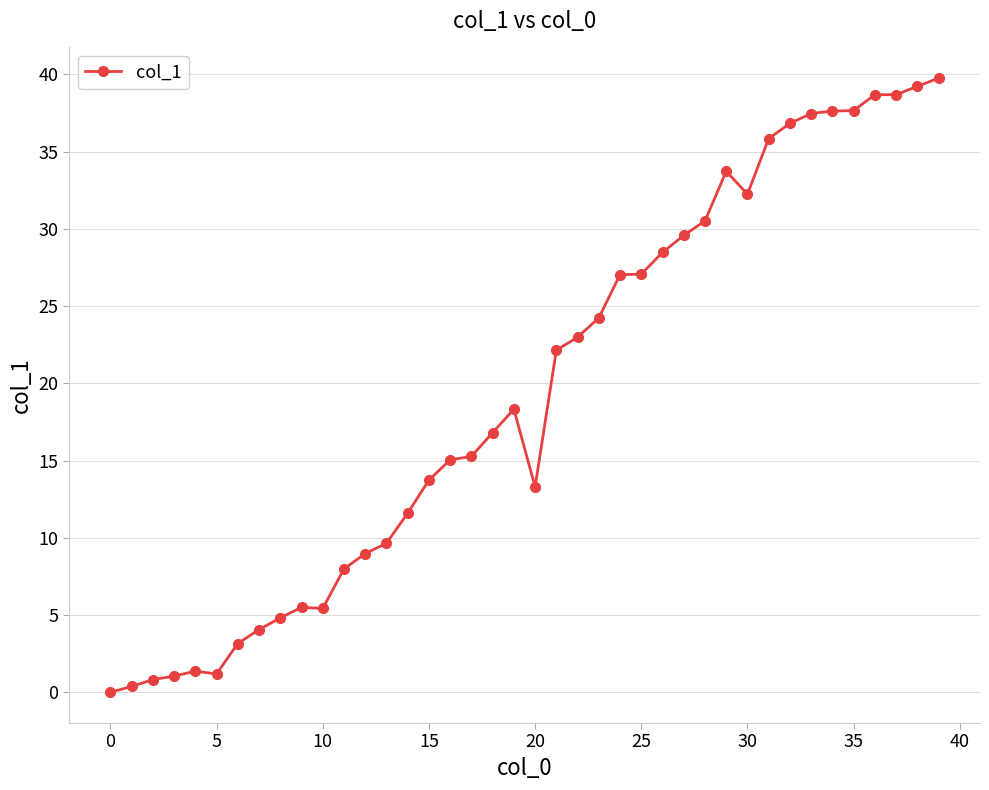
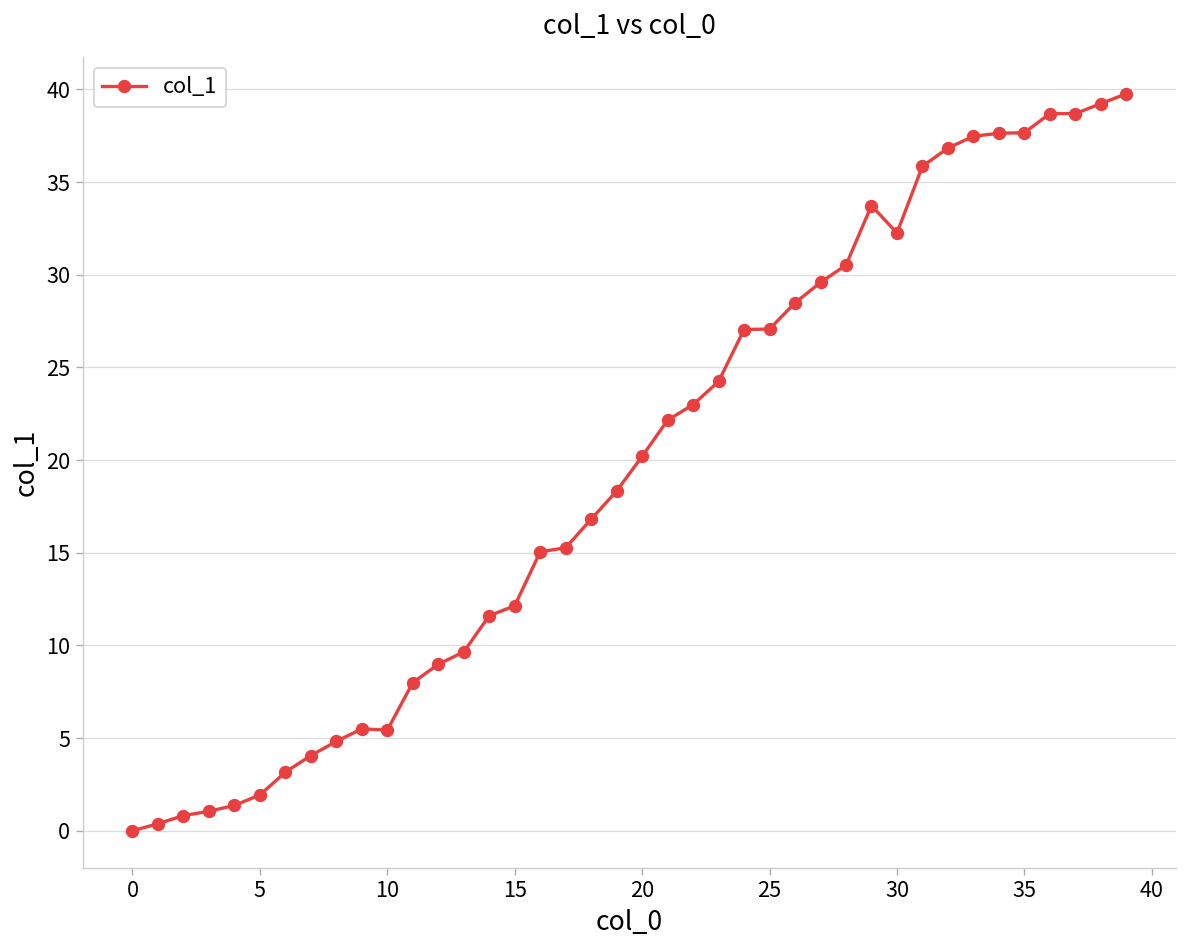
  {
    "0": 0.0,
-   "5": 1.2,
+   "5": 1.9,
    "10": 5.4,
-   "15": 13.7,
-   "20": 13.3,
+   "15": 12.1,
+   "20": 20.2,
    "25": 27.1,
    "30": 32.3,
    "35": 37.7
  }
